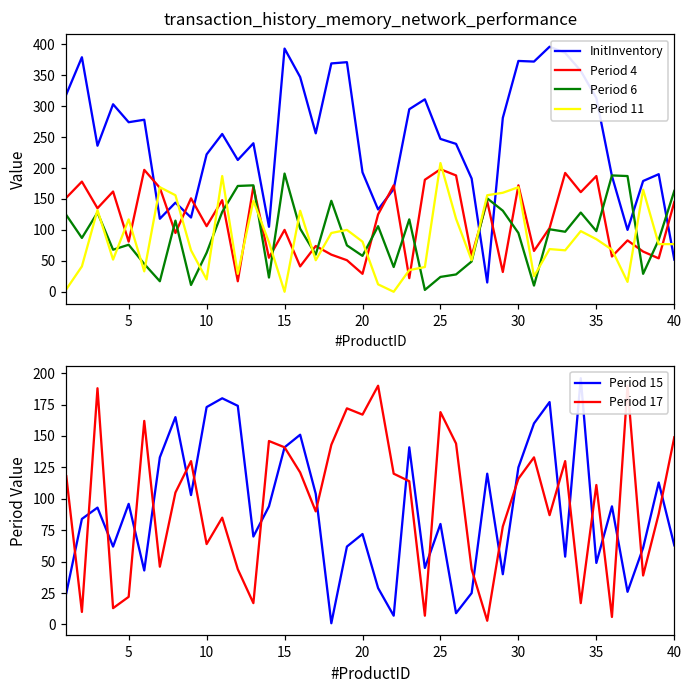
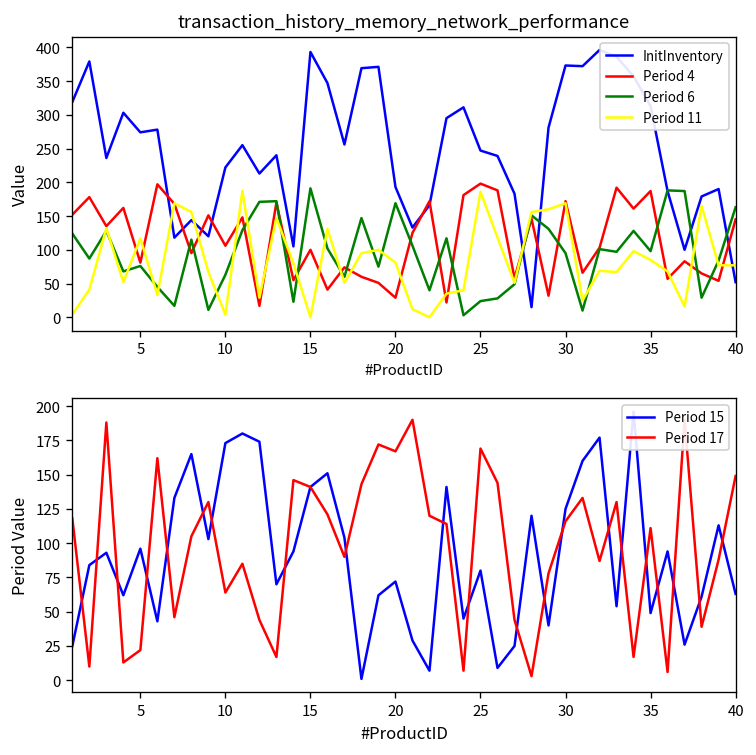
  {
    "transaction_history_memory_network_performance": {
      "InitInventory": {
        "5": 270,
        "10": 220,
        "15": 390,
        "20": 190,
        "25": 250,
        "30": 370,
        "40": 50
      },
      "Period 4": {
        "5": 80,
        "10": 110,
        "15": 100,
        "20": 30,
        "25": 200,
        "35": 190,
        "40": 150
      },
      "Period 6": {
        "5": 80,
        "10": 60,
        "15": 190,
-       "20": 60,
+       "20": 170,
        "25": 20,
        "30": 100,
        "35": 100,
        "40": 160
      },
      "Period 11": {
        "5": 120,
-       "10": 20,
+       "10": 0,
        "15": 0,
        "20": 80,
-       "25": 210,
+       "25": 190,
        "35": 90,
        "40": 80
      }
    }
  }
